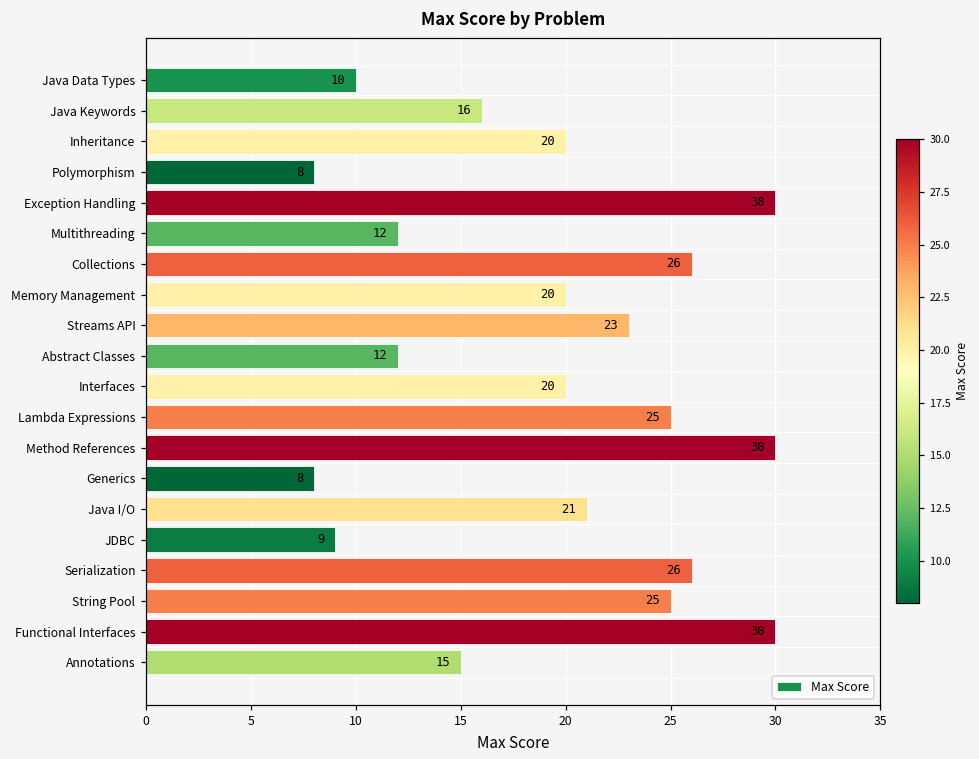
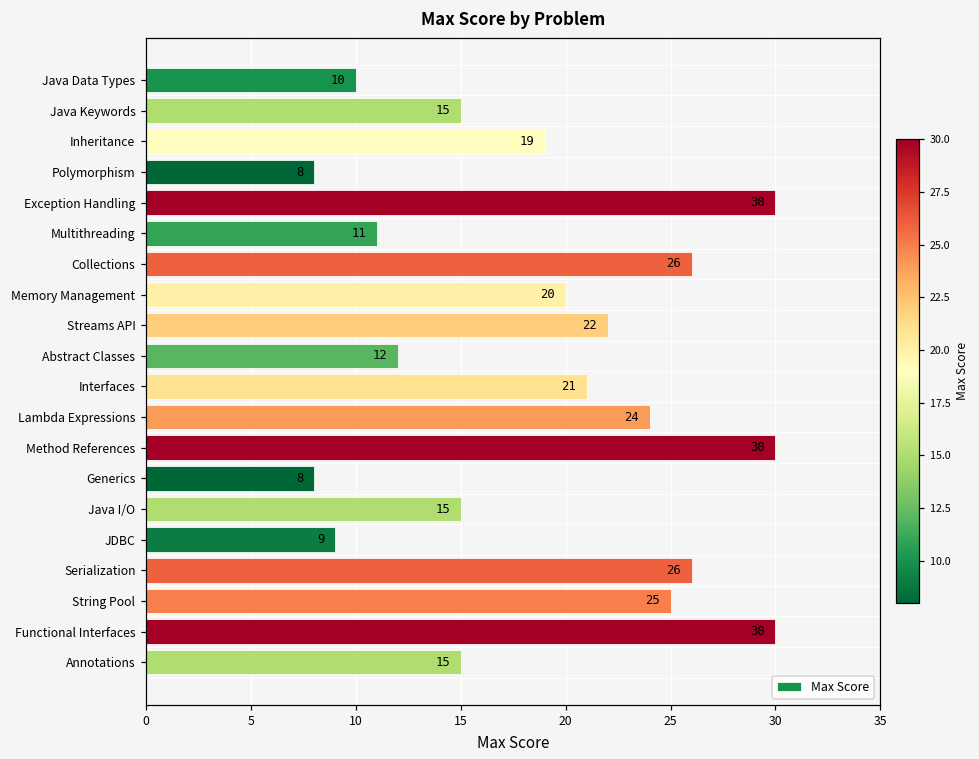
  {
    "Java Data Types": 10,
-   "Java Keywords": 16,
-   "Inheritance": 20,
+   "Java Keywords": 15,
+   "Inheritance": 19,
    "Polymorphism": 8,
    "Exception Handling": 30,
-   "Multithreading": 12,
+   "Multithreading": 11,
    "Collections": 26,
    "Memory Management": 20,
-   "Streams API": 23,
+   "Streams API": 22,
    "Abstract Classes": 12,
-   "Interfaces": 20,
-   "Lambda Expressions": 25,
+   "Interfaces": 21,
+   "Lambda Expressions": 24,
    "Method References": 30,
    "Generics": 8,
-   "Java I/O": 21,
+   "Java I/O": 15,
    "JDBC": 9,
    "Serialization": 26,
    "String Pool": 25,
    "Functional Interfaces": 30,
    "Annotations": 15
  }
